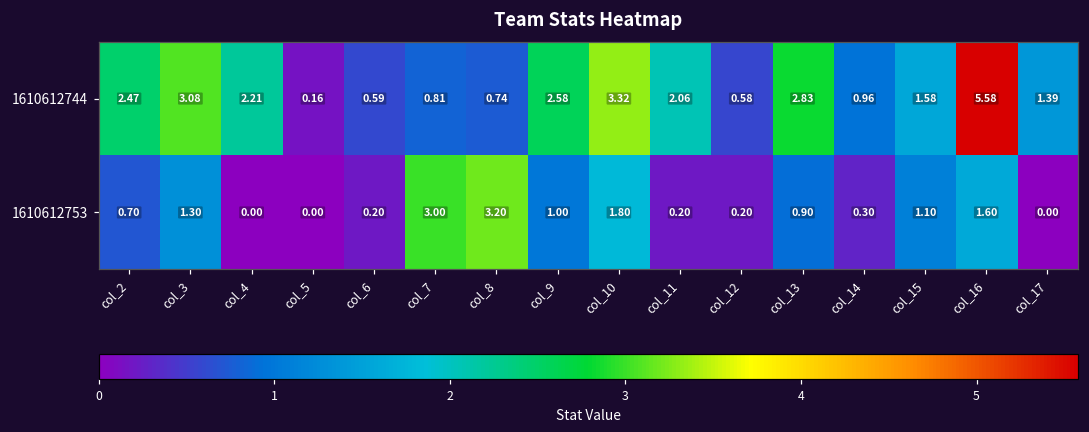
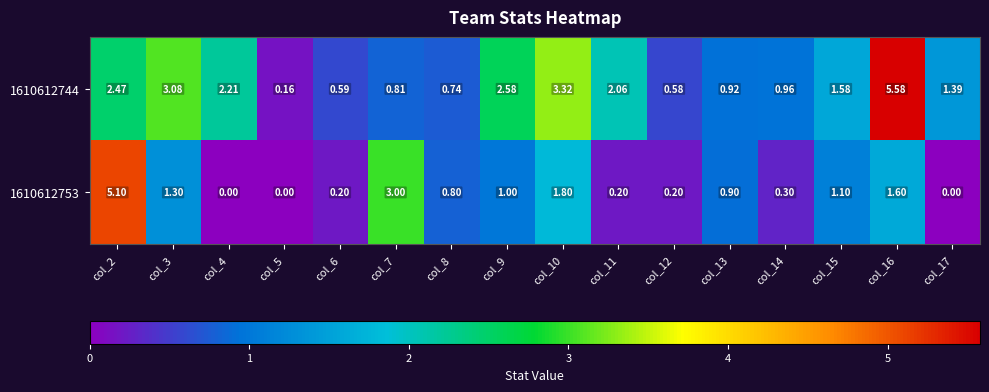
  {
    "1610612744": {
-     "col_13": 2.83
+     "col_13": 0.92
    },
    "1610612753": {
-     "col_2": 0.70,
-     "col_8": 3.20
+     "col_2": 5.10,
+     "col_8": 0.80
    }
  }
